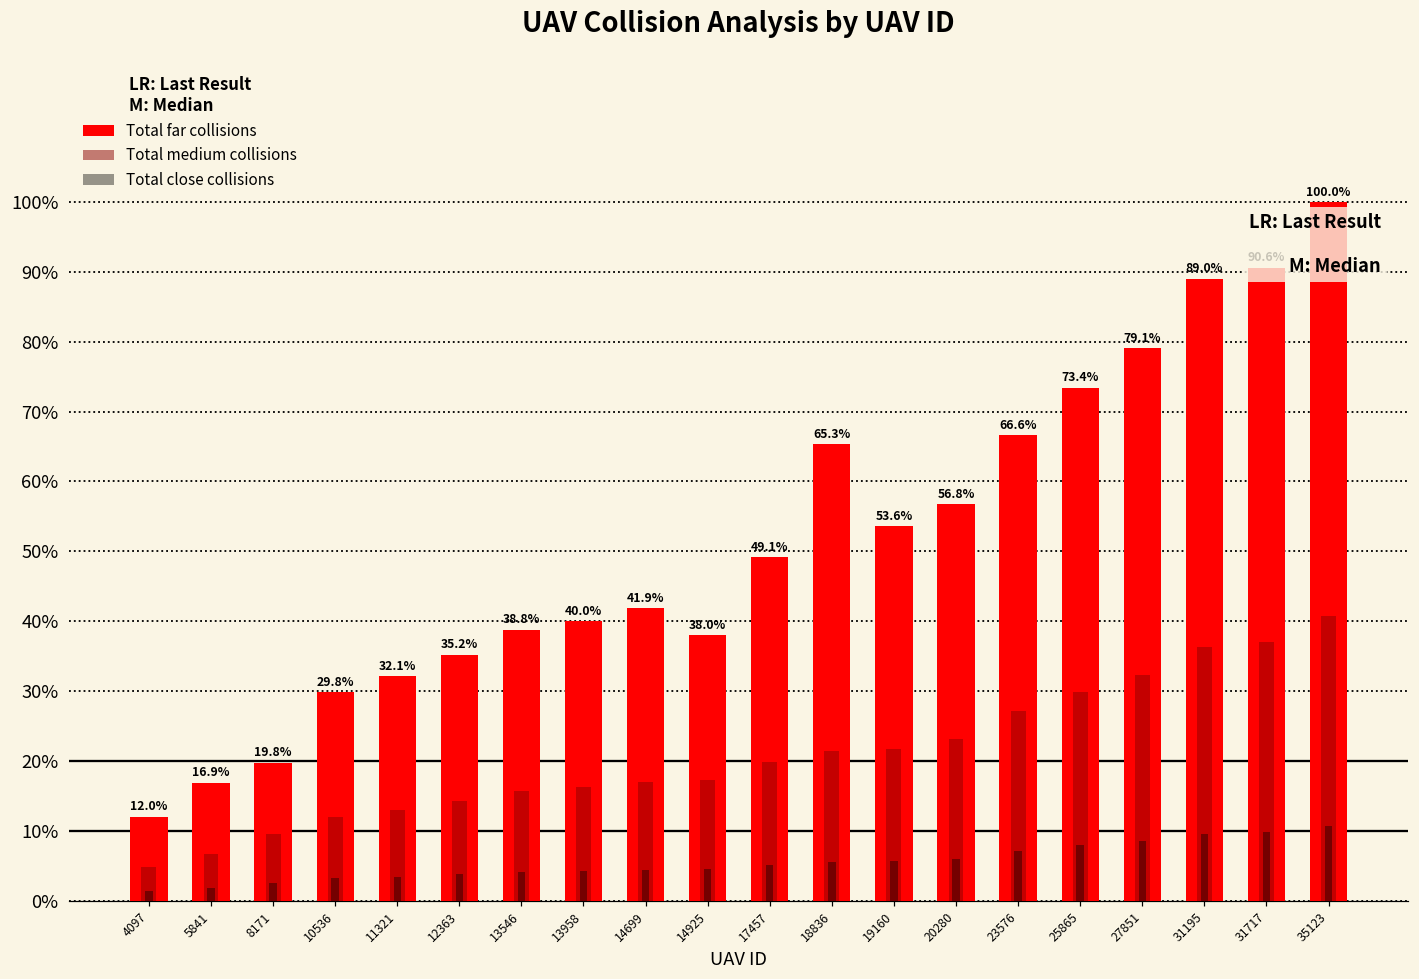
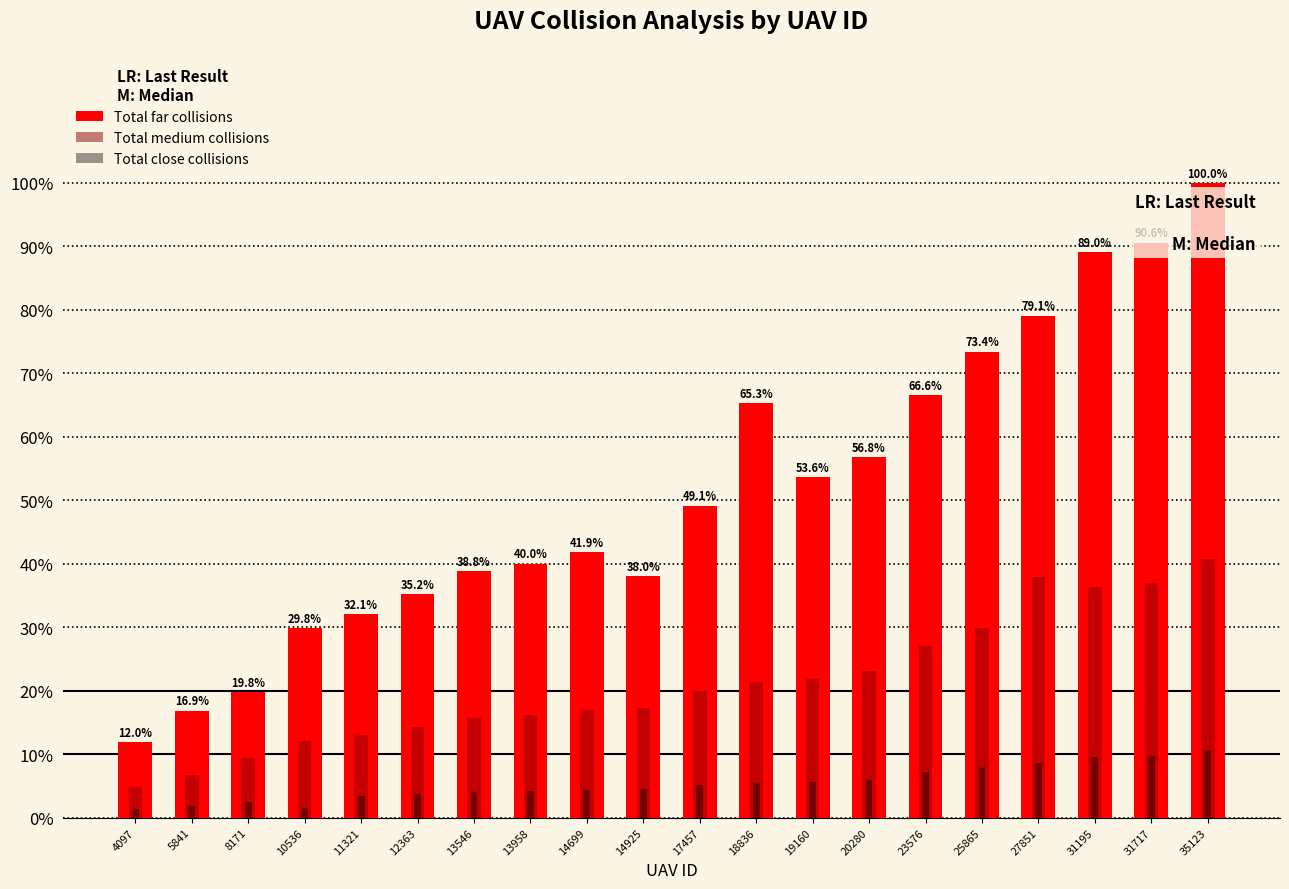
  {
    "Total far collisions": {
      "4097": "12.0%",
      "5841": "16.9%",
      "8171": "19.8%",
      "10536": "29.8%",
      "11321": "32.1%",
      "12363": "35.2%",
      "13546": "38.8%",
      "13958": "40.0%",
      "14699": "41.9%",
      "14925": "38.0%",
      "17457": "49.1%",
      "18836": "65.3%",
      "19160": "53.6%",
      "20280": "56.8%",
      "23576": "66.6%",
      "25865": "73.4%",
      "27851": "79.1%",
      "31195": "89.0%",
      "35123": "100.0%"
    },
    "Total medium collisions": {
-     "27851": "32%"
+     "27851": "38%"
    },
    "Total close collisions": {
-     "10536": "3%"
+     "10536": "2%"
    }
  }
